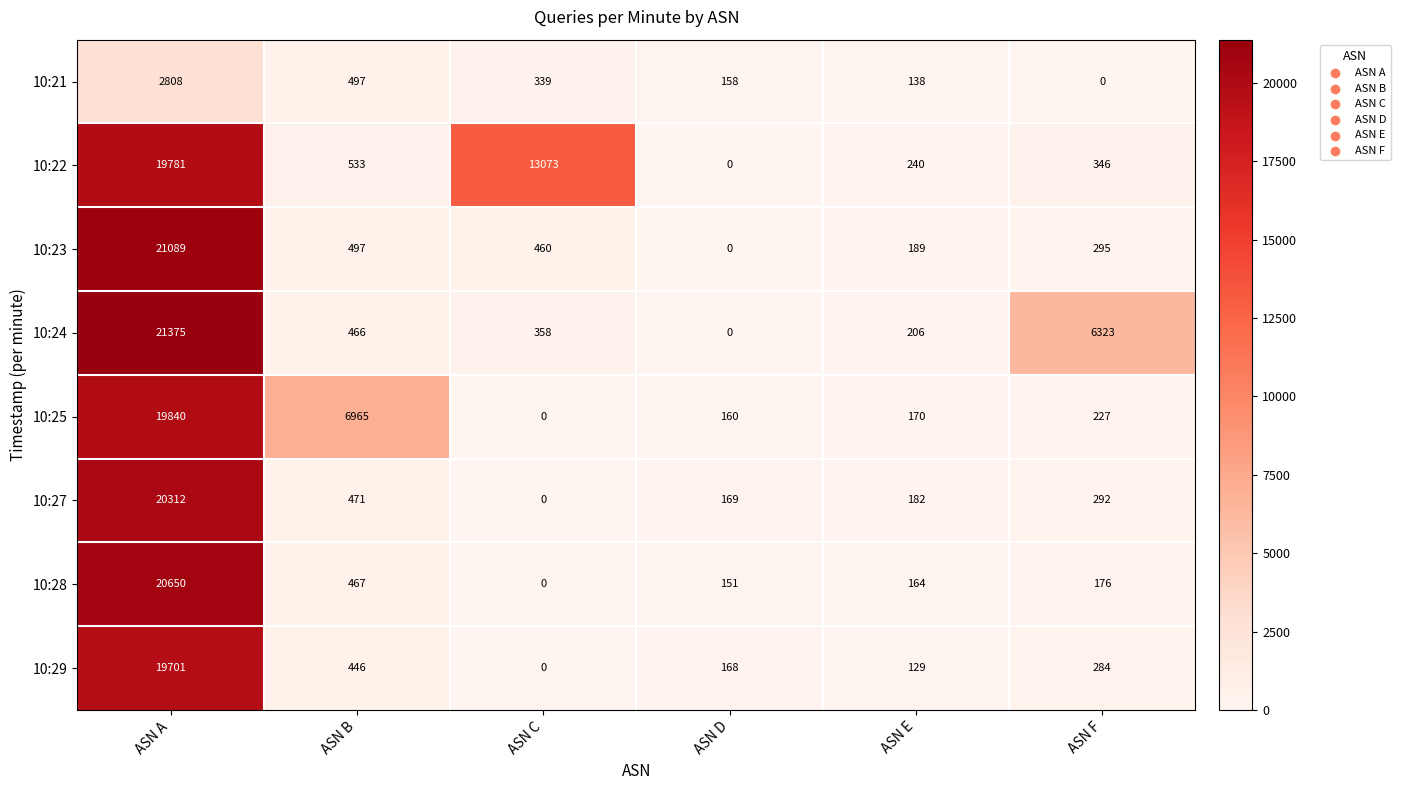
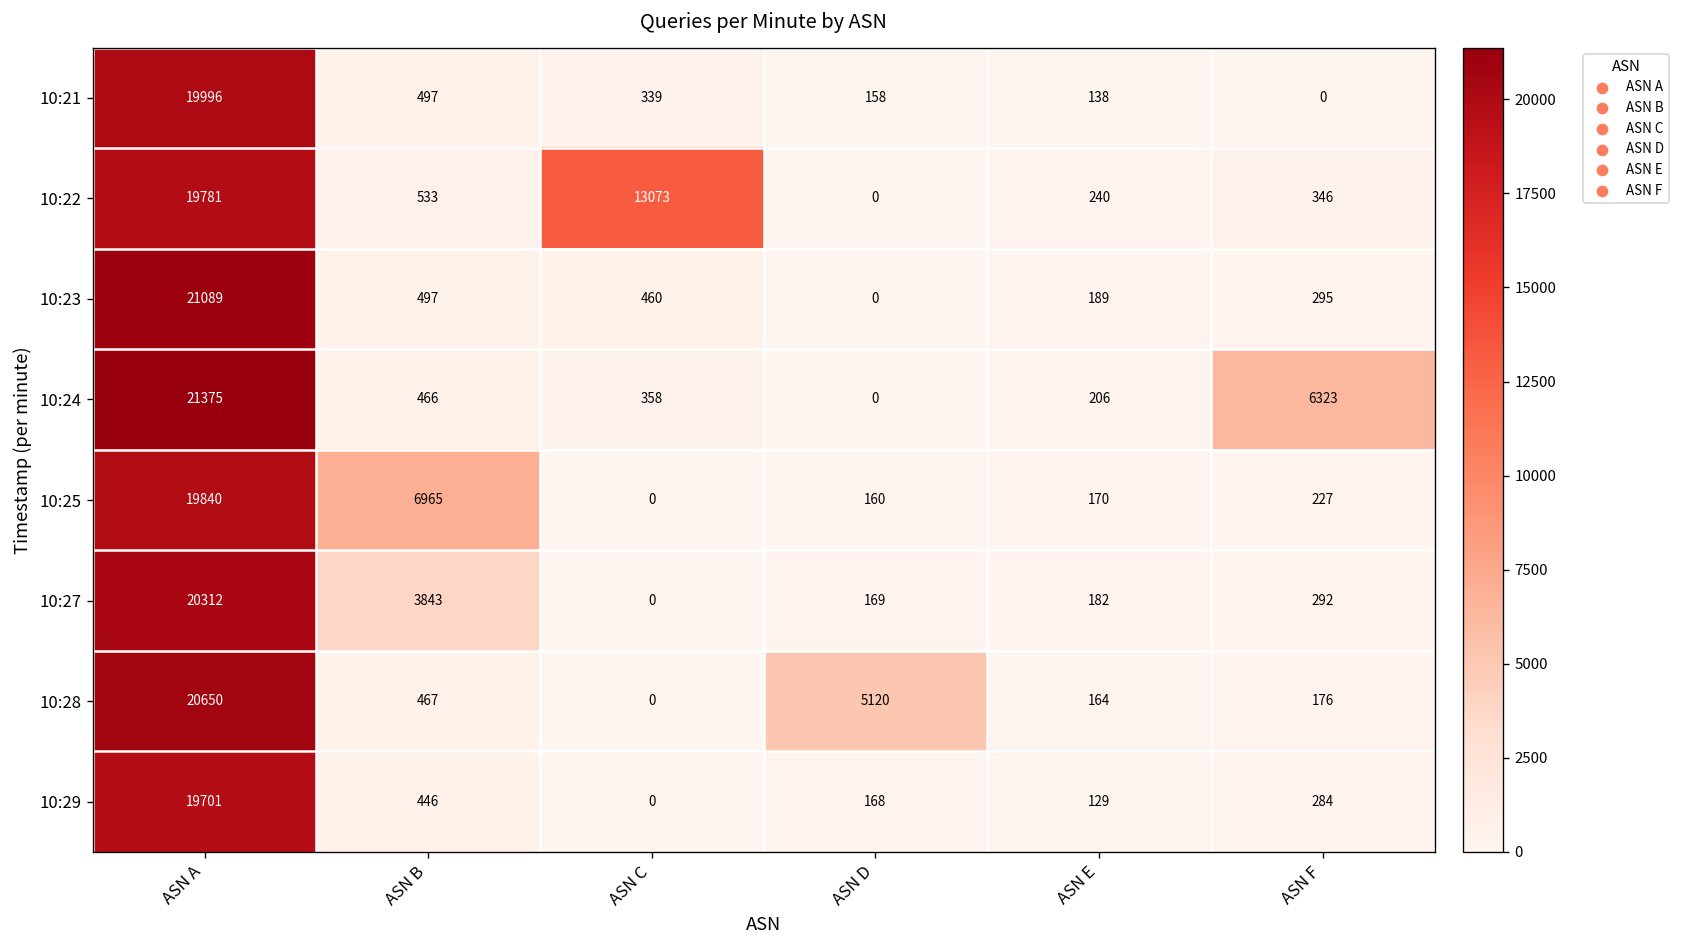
  {
    "10:21": {
-     "ASN A": 2808,
+     "ASN A": 19996,
      "ASN B": 497,
      "ASN C": 339,
      "ASN D": 158,
      "ASN E": 138,
      "ASN F": 0
    },
    "10:22": {
      "ASN A": 19781,
      "ASN B": 533,
      "ASN C": 13073,
      "ASN D": 0,
      "ASN E": 240,
      "ASN F": 346
    },
    "10:23": {
      "ASN A": 21089,
      "ASN B": 497,
      "ASN C": 460,
      "ASN D": 0,
      "ASN E": 189,
      "ASN F": 295
    },
    "10:24": {
      "ASN A": 21375,
      "ASN B": 466,
      "ASN C": 358,
      "ASN D": 0,
      "ASN E": 206,
      "ASN F": 6323
    },
    "10:25": {
      "ASN A": 19840,
      "ASN B": 6965,
      "ASN C": 0,
      "ASN D": 160,
      "ASN E": 170,
      "ASN F": 227
    },
    "10:27": {
      "ASN A": 20312,
-     "ASN B": 471,
+     "ASN B": 3843,
      "ASN C": 0,
      "ASN D": 169,
      "ASN E": 182,
      "ASN F": 292
    },
    "10:28": {
      "ASN A": 20650,
      "ASN B": 467,
      "ASN C": 0,
-     "ASN D": 151,
+     "ASN D": 5120,
      "ASN E": 164,
      "ASN F": 176
    },
    "10:29": {
      "ASN A": 19701,
      "ASN B": 446,
      "ASN C": 0,
      "ASN D": 168,
      "ASN E": 129,
      "ASN F": 284
    }
  }
